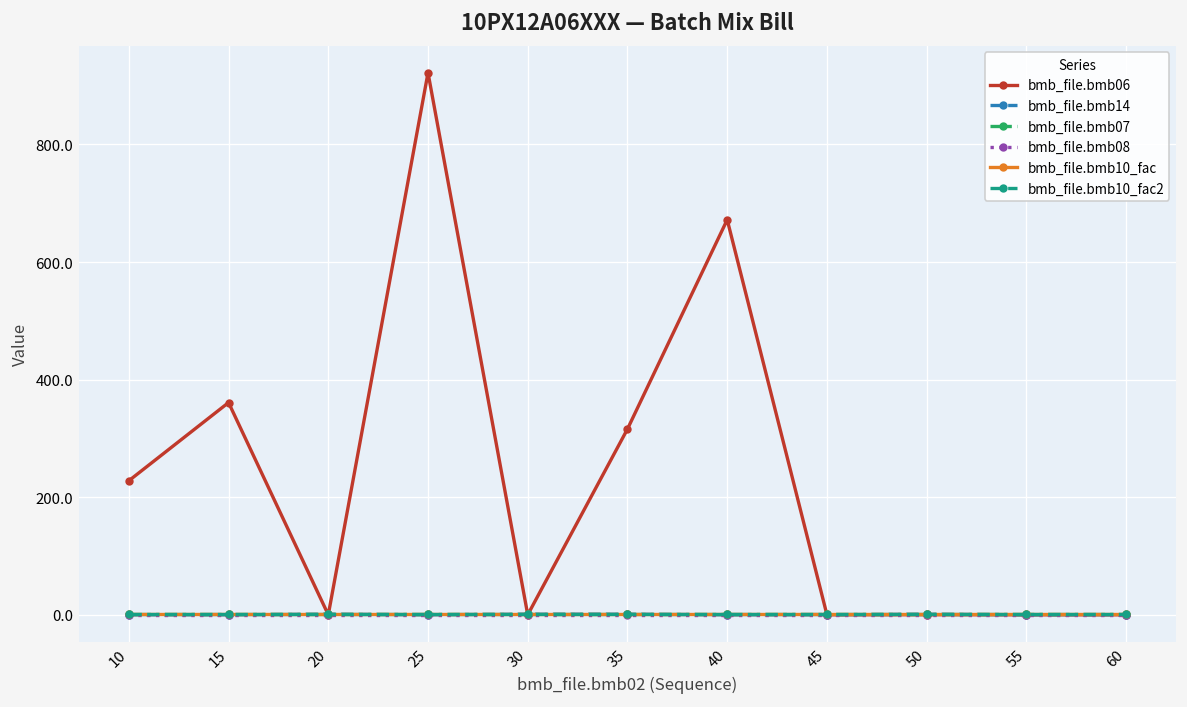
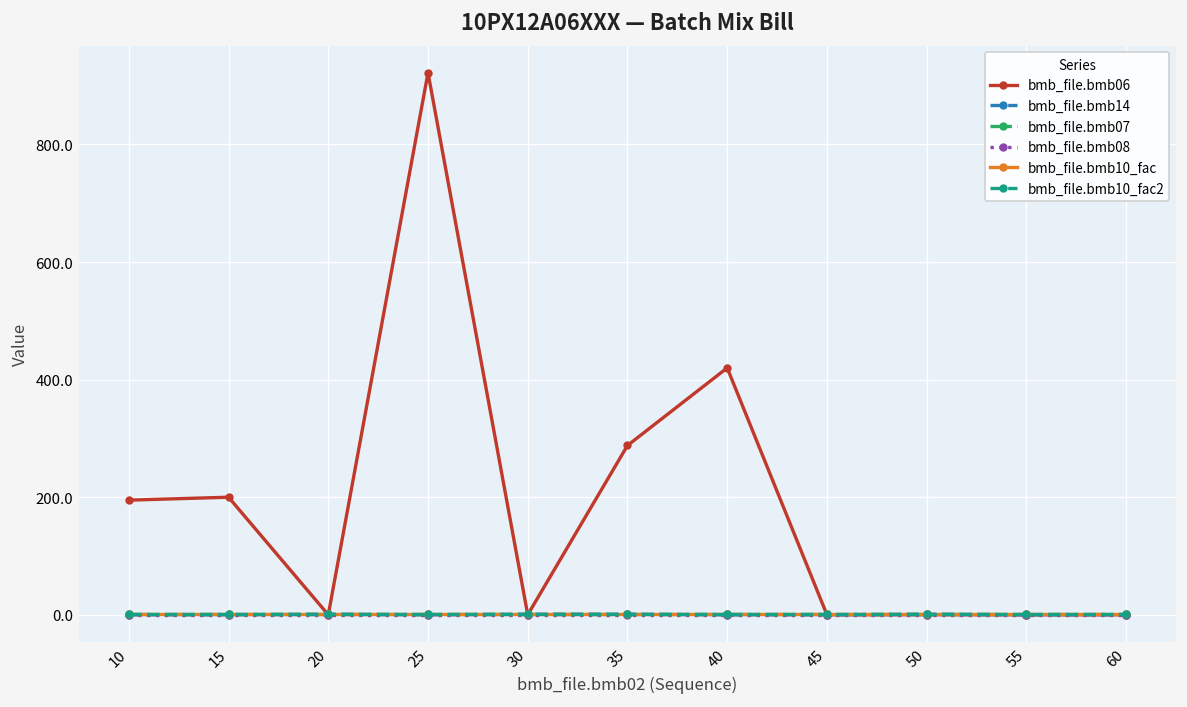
  {
    "bmb_file.bmb06": {
-     "10": 230,
-     "15": 360,
+     "10": 200,
+     "15": 200,
      "25": 920,
-     "35": 320,
-     "40": 670
+     "35": 290,
+     "40": 420
    },
    "bmb_file.bmb10_fac2": {
      "10": 0,
      "15": 0,
      "25": 0,
      "35": 0,
      "40": 0
    }
  }
